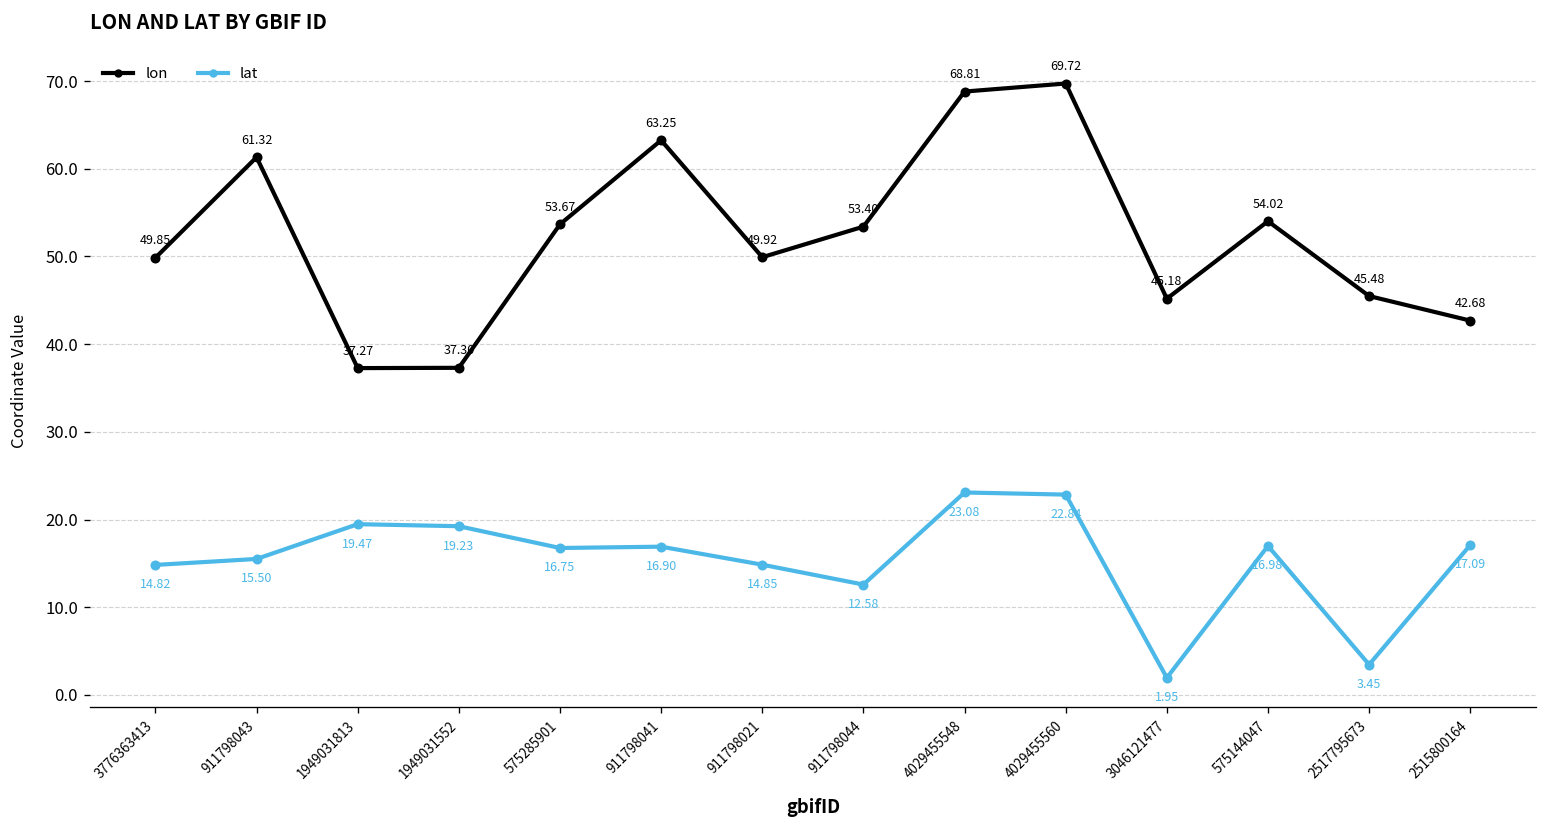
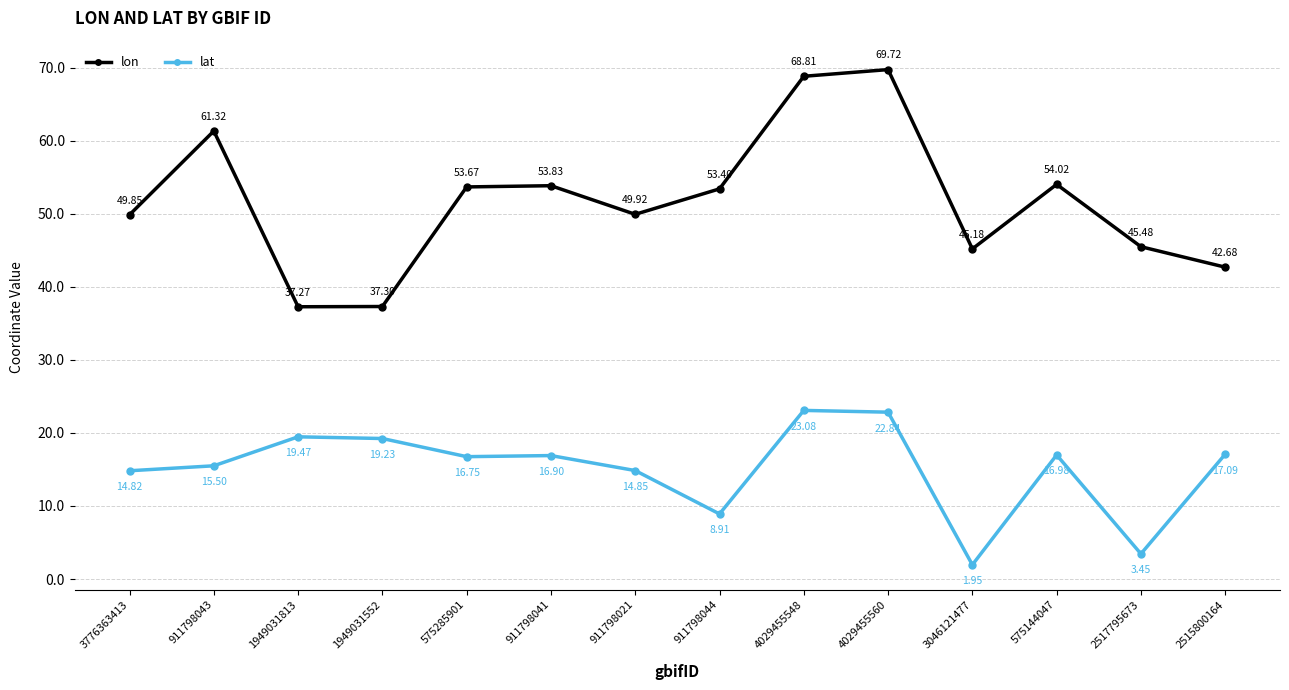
  {
    "lon": {
      "3776363413": 49.85,
      "911798043": 61.32,
      "1949031813": 37.27,
      "1949031552": 37.30,
      "575285901": 53.67,
-     "911798041": 63.25,
+     "911798041": 53.83,
      "911798021": 49.92,
      "911798044": 53.40,
      "4029455548": 68.81,
      "4029455560": 69.72,
      "3046121477": 45.18,
      "575144047": 54.02,
      "2517795673": 45.48,
      "2515800164": 42.68
    },
    "lat": {
      "3776363413": 14.82,
      "911798043": 15.50,
      "1949031813": 19.47,
      "1949031552": 19.23,
      "575285901": 16.75,
      "911798041": 16.90,
      "911798021": 14.85,
-     "911798044": 12.58,
+     "911798044": 8.91,
      "4029455548": 23.08,
      "4029455560": 22.84,
      "3046121477": 1.95,
      "575144047": 16.98,
      "2517795673": 3.45,
      "2515800164": 17.09
    }
  }
